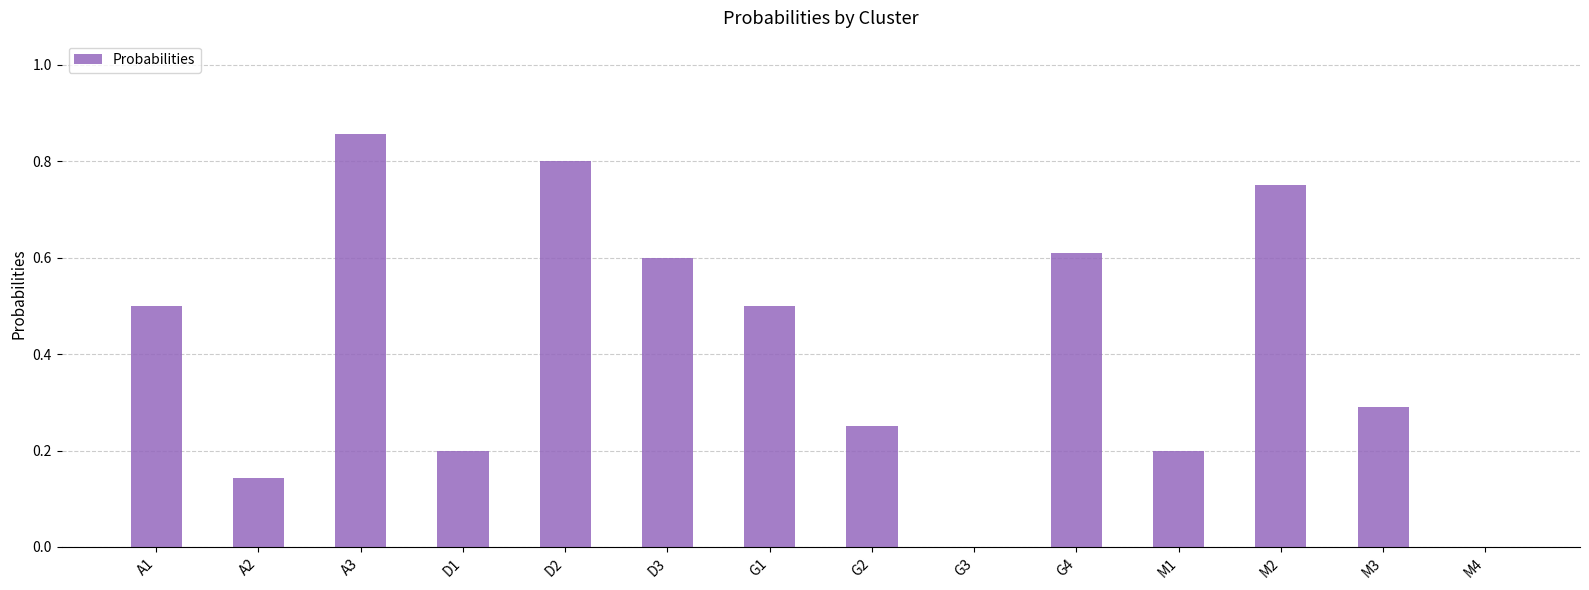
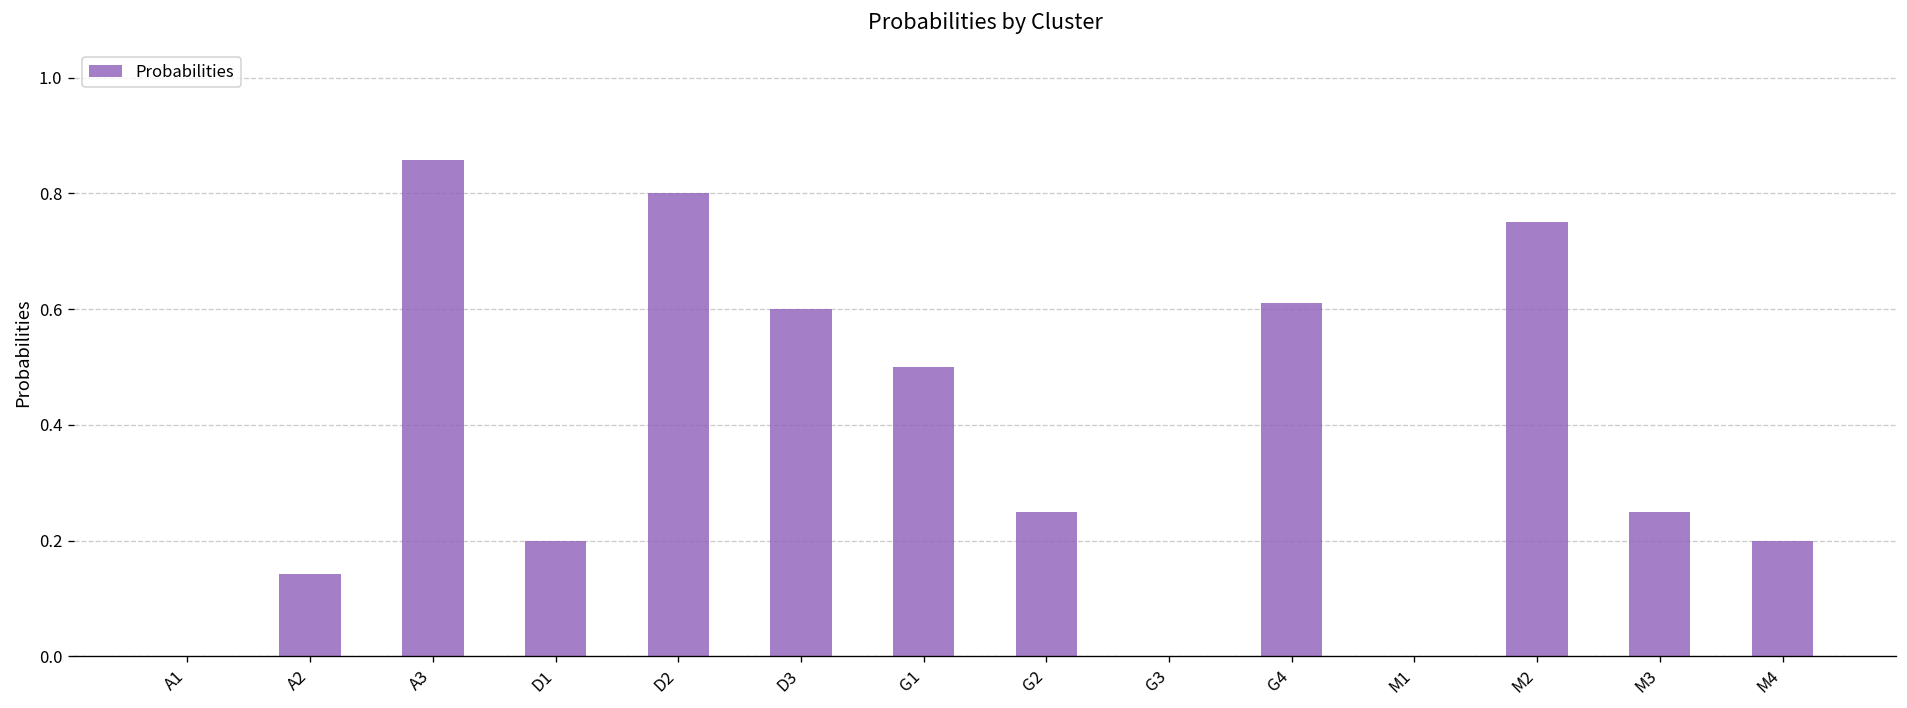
  {
-   "A1": 0.5,
+   "A1": 0.0,
    "A2": 0.14,
    "A3": 0.86,
    "D1": 0.20,
    "D2": 0.80,
    "D3": 0.60,
    "G1": 0.50,
    "G2": 0.25,
    "G3": 0.00,
    "G4": 0.61,
-   "M1": 0.2,
+   "M1": 0.0,
    "M2": 0.75,
-   "M3": 0.29,
-   "M4": 0.0
+   "M3": 0.25,
+   "M4": 0.2
  }
